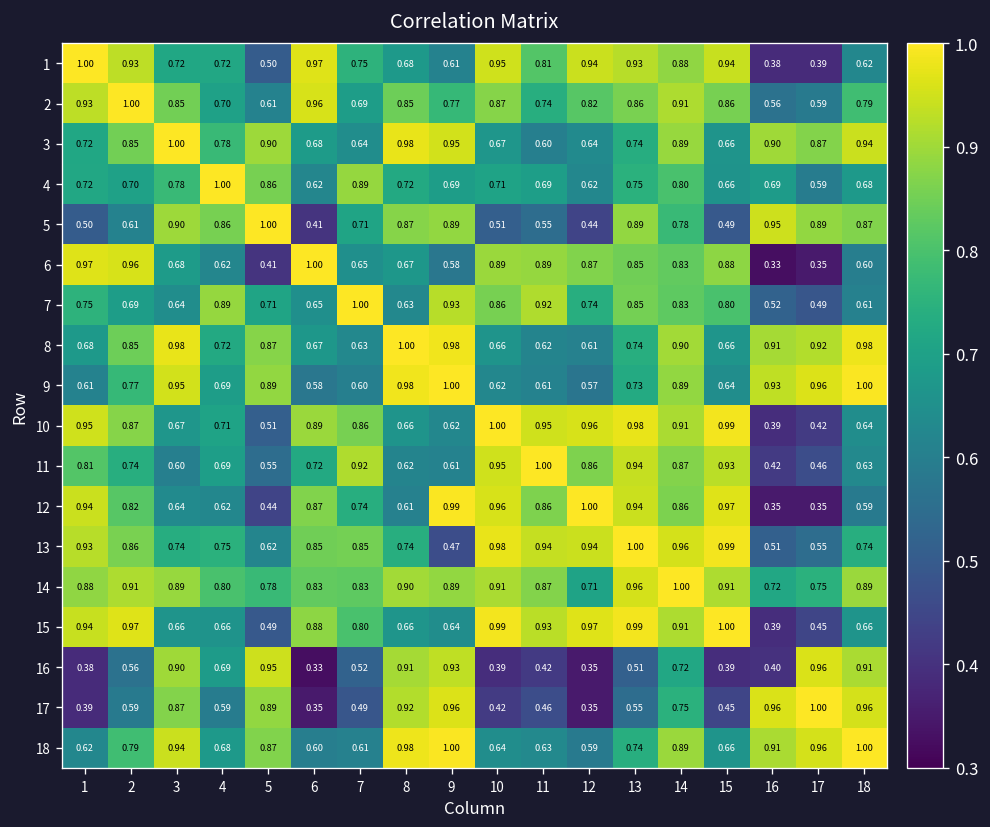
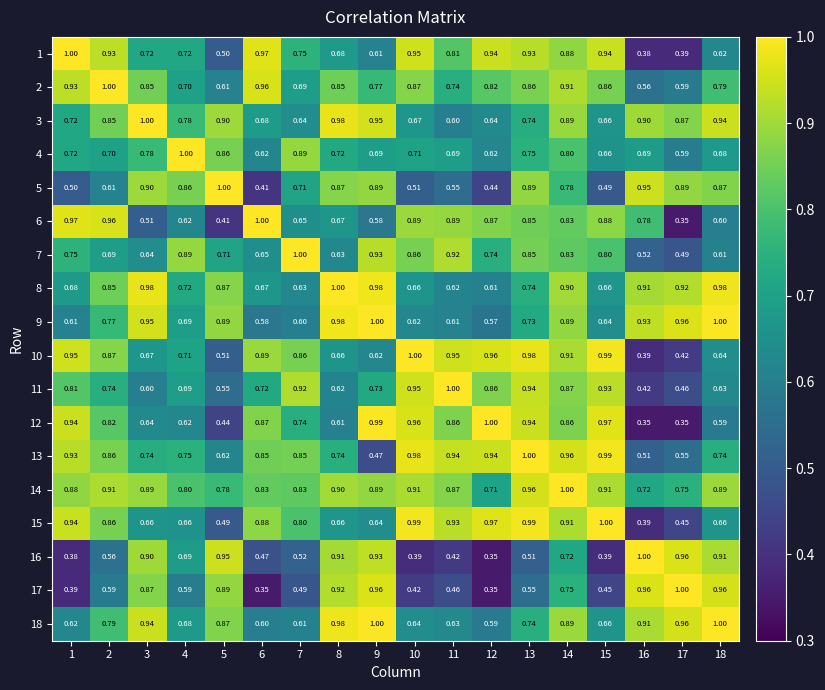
  {
    "6": {
      "1": 0.97,
      "2": 0.96,
-     "3": 0.68,
+     "3": 0.51,
      "4": 0.62,
      "5": 0.41,
      "6": 1.00,
      "7": 0.65,
      "8": 0.67,
      "9": 0.58,
      "10": 0.89,
      "11": 0.89,
      "12": 0.87,
      "13": 0.85,
      "14": 0.83,
      "15": 0.88,
-     "16": 0.33,
+     "16": 0.78,
      "17": 0.35,
      "18": 0.60
    },
    "11": {
      "1": 0.81,
      "2": 0.74,
      "3": 0.60,
      "4": 0.69,
      "5": 0.55,
      "6": 0.72,
      "7": 0.92,
      "8": 0.62,
-     "9": 0.61,
+     "9": 0.73,
      "10": 0.95,
      "11": 1.00,
      "12": 0.86,
      "13": 0.94,
      "14": 0.87,
      "15": 0.93,
      "16": 0.42,
      "17": 0.46,
      "18": 0.63
    },
    "15": {
      "1": 0.94,
-     "2": 0.97,
+     "2": 0.86,
      "3": 0.66,
      "4": 0.66,
      "5": 0.49,
      "6": 0.88,
      "7": 0.80,
      "8": 0.66,
      "9": 0.64,
      "10": 0.99,
      "11": 0.93,
      "12": 0.97,
      "13": 0.99,
      "14": 0.91,
      "15": 1.00,
      "16": 0.39,
      "17": 0.45,
      "18": 0.66
    },
    "16": {
      "1": 0.38,
      "2": 0.56,
      "3": 0.90,
      "4": 0.69,
      "5": 0.95,
-     "6": 0.33,
+     "6": 0.47,
      "7": 0.52,
      "8": 0.91,
      "9": 0.93,
      "10": 0.39,
      "11": 0.42,
      "12": 0.35,
      "13": 0.51,
      "14": 0.72,
      "15": 0.39,
-     "16": 0.40,
+     "16": 1.00,
      "17": 0.96,
      "18": 0.91
    }
  }
